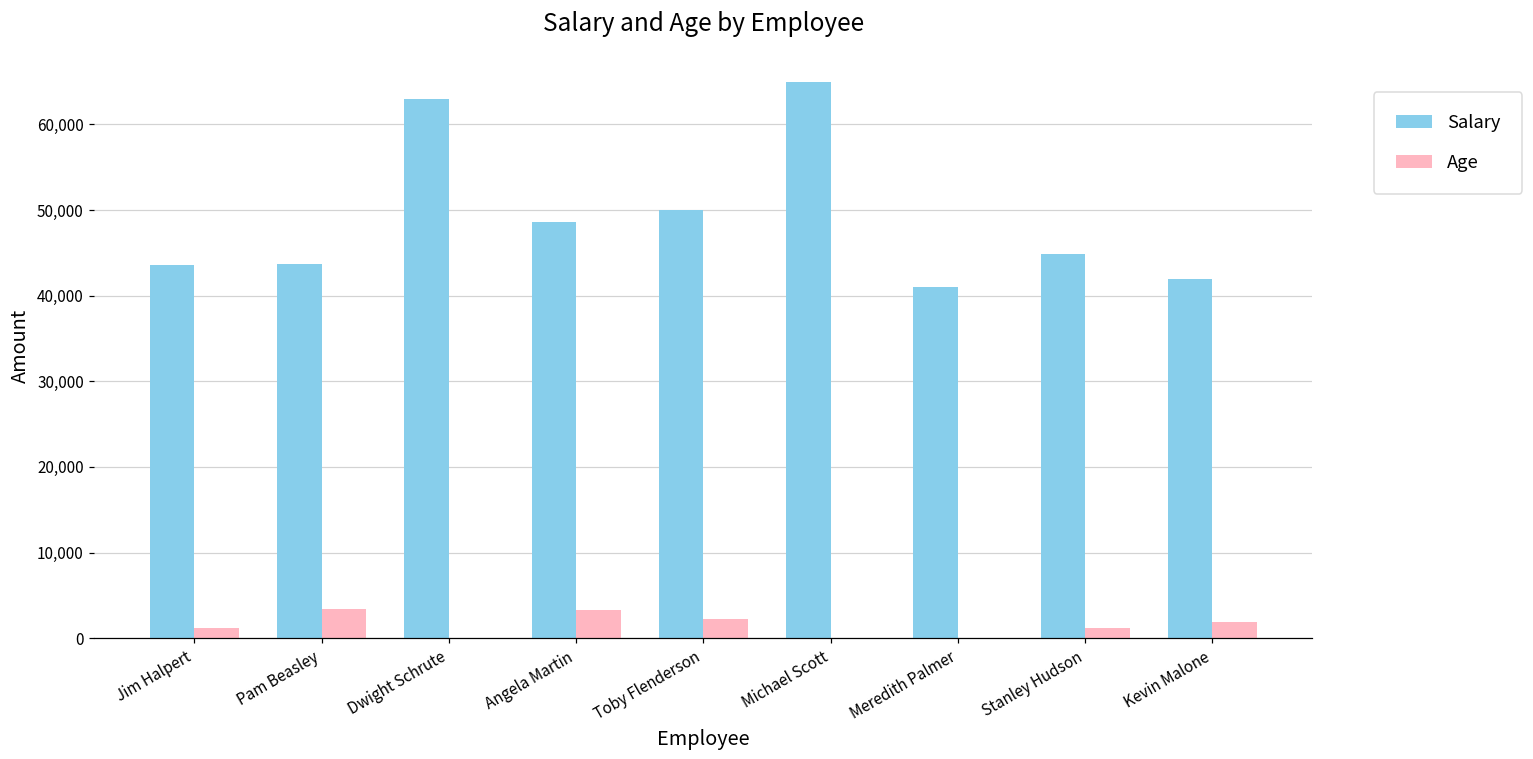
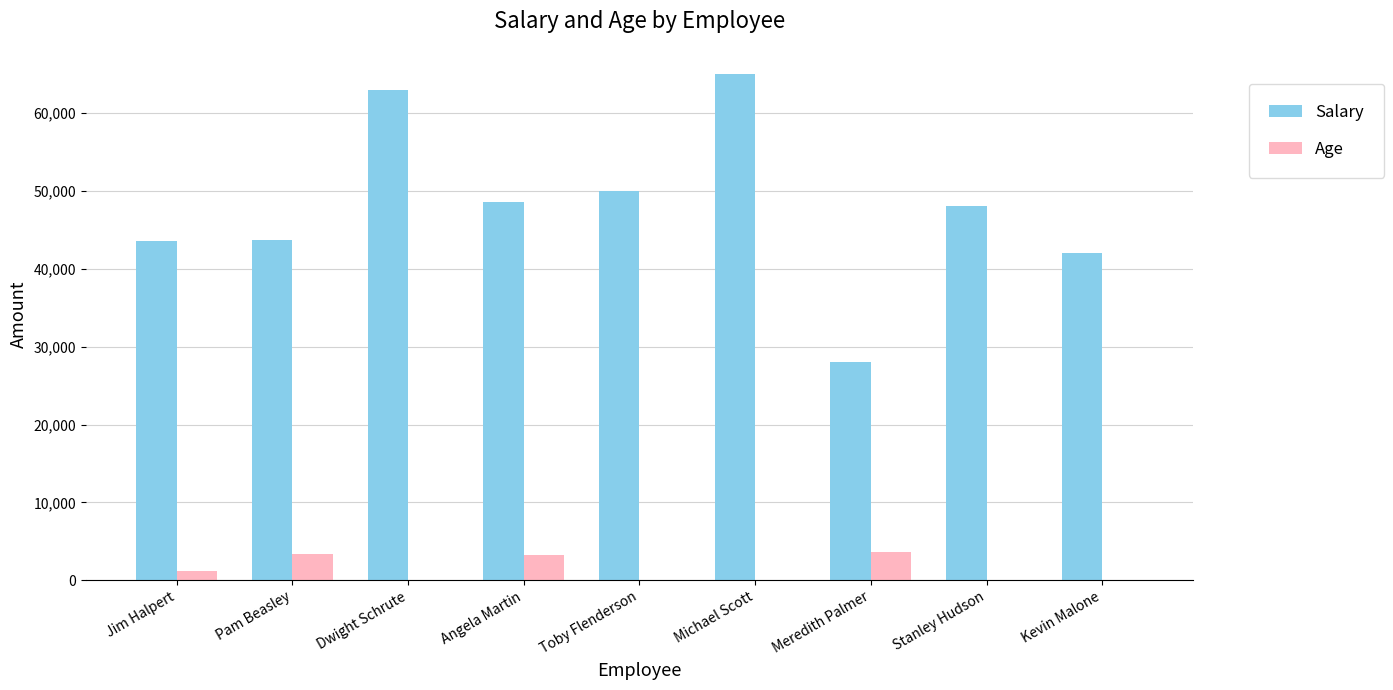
  {
    "Salary": {
      "Jim Halpert": "44,000",
      "Pam Beasley": "44,000",
      "Dwight Schrute": "63,000",
      "Angela Martin": "49,000",
      "Toby Flenderson": "50,000",
      "Michael Scott": "65,000",
-     "Meredith Palmer": "41,000",
-     "Stanley Hudson": "45,000",
+     "Meredith Palmer": "28,000",
+     "Stanley Hudson": "48,000",
      "Kevin Malone": "42,000"
    },
    "Age": {
      "Jim Halpert": "1,000",
      "Pam Beasley": "3,000",
      "Angela Martin": "3,000",
-     "Toby Flenderson": "2,000",
-     "Meredith Palmer": "0",
-     "Stanley Hudson": "1,000",
-     "Kevin Malone": "2,000"
+     "Toby Flenderson": "0",
+     "Meredith Palmer": "4,000",
+     "Stanley Hudson": "0",
+     "Kevin Malone": "0"
    }
  }
